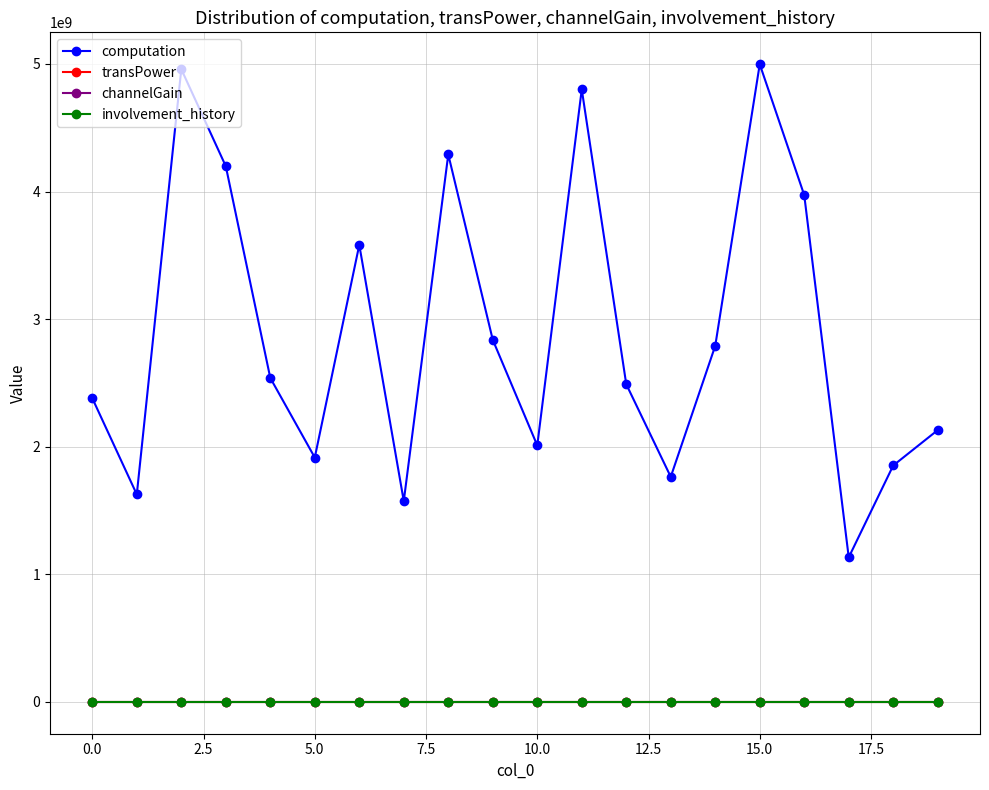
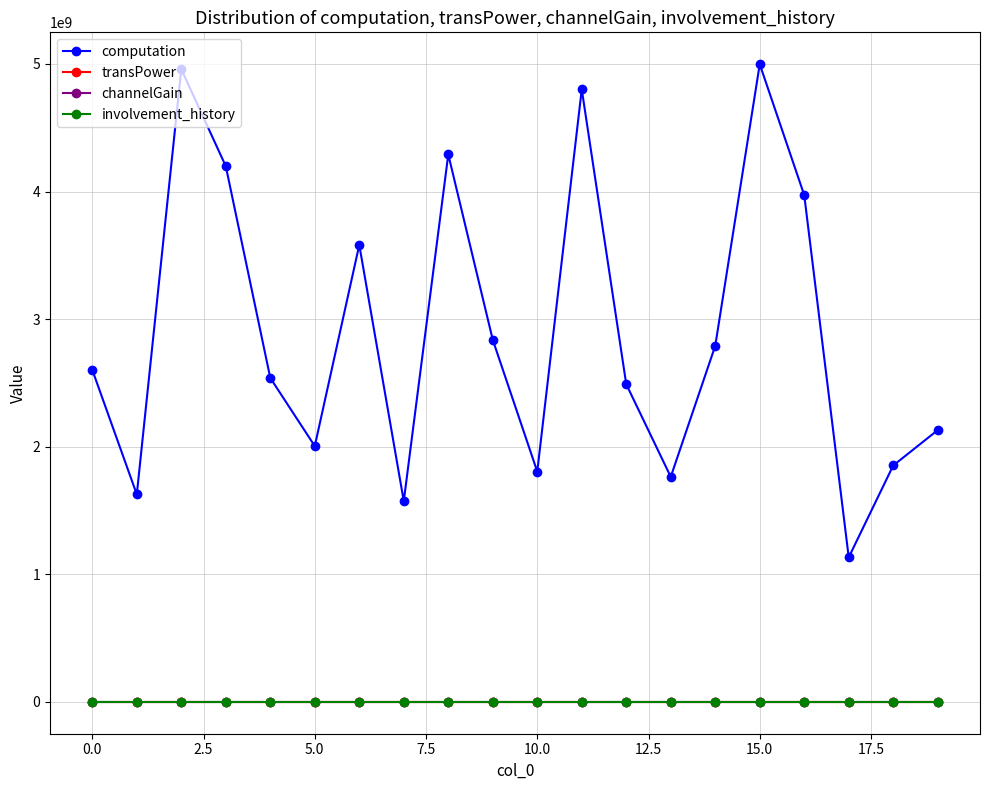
  {
    "computation": {
-     "0.0": 2380000000,
-     "5.0": 1920000000,
-     "10.0": 2010000000,
+     "0.0": 2600000000,
+     "5.0": 2000000000,
+     "10.0": 1800000000,
      "15.0": 5000000000
    },
    "involvement_history": {
      "0.0": 0,
      "5.0": 0,
      "10.0": 0,
      "15.0": 0
    }
  }
